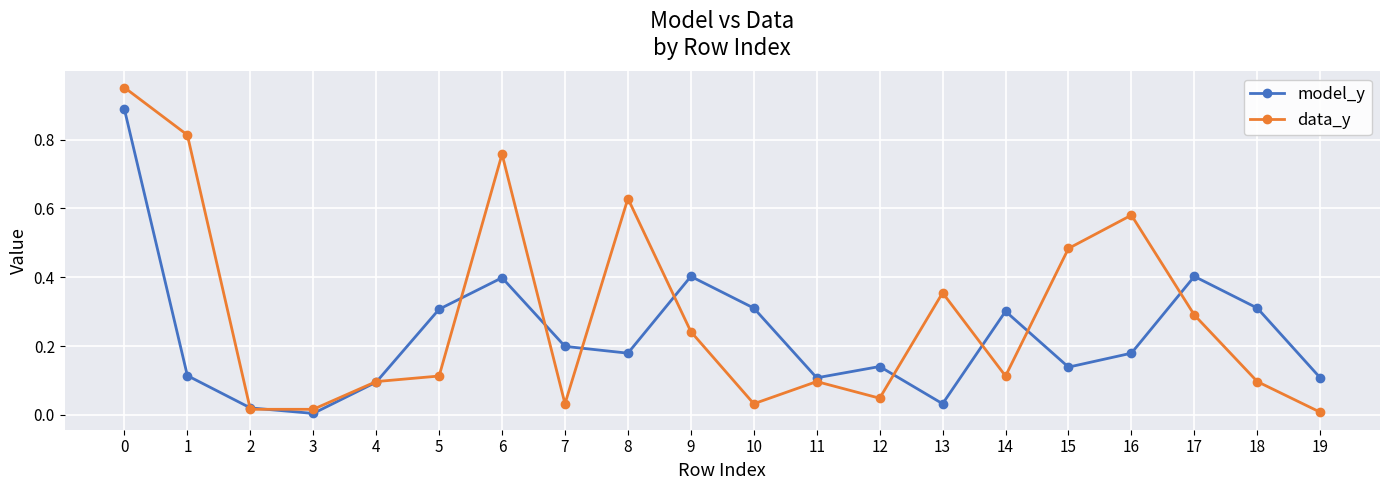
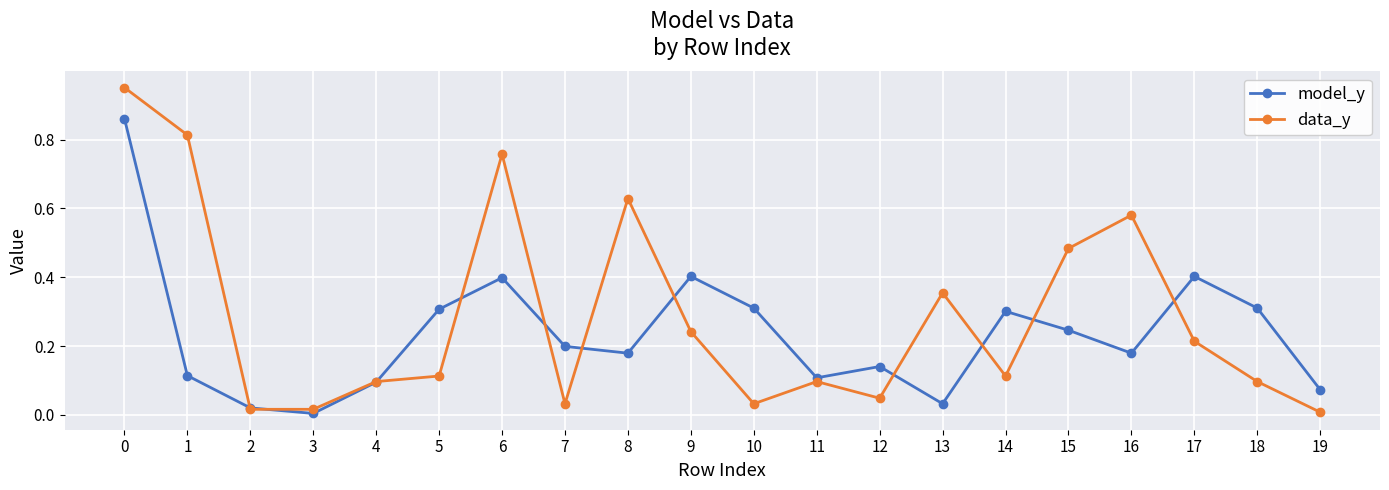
  {
    "model_y": {
-     "0": 0.89,
+     "0": 0.86,
      "1": 0.11,
      "3": 0.00,
      "5": 0.31,
      "6": 0.40,
      "7": 0.20,
      "8": 0.18,
      "9": 0.40,
      "10": 0.31,
      "11": 0.11,
      "12": 0.14,
      "13": 0.03,
      "14": 0.30,
-     "15": 0.14,
+     "15": 0.25,
      "16": 0.18,
      "17": 0.40,
      "18": 0.31,
-     "19": 0.11
+     "19": 0.07
    },
    "data_y": {
      "0": 0.95,
      "1": 0.81,
      "3": 0.02,
      "5": 0.11,
      "6": 0.76,
      "7": 0.03,
      "8": 0.63,
      "9": 0.24,
      "10": 0.03,
      "11": 0.10,
      "12": 0.05,
      "13": 0.35,
      "14": 0.11,
      "15": 0.48,
      "16": 0.58,
-     "17": 0.29,
+     "17": 0.21,
      "18": 0.10,
      "19": 0.01
    }
  }
